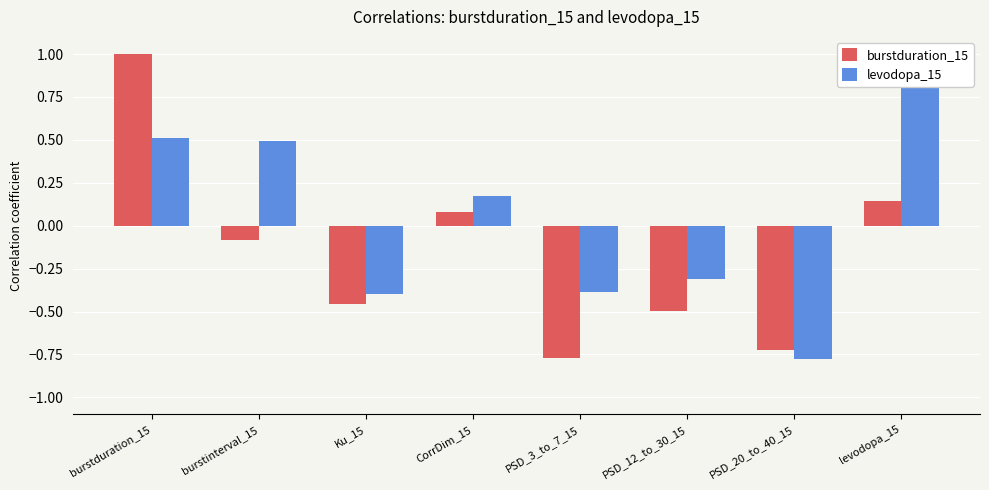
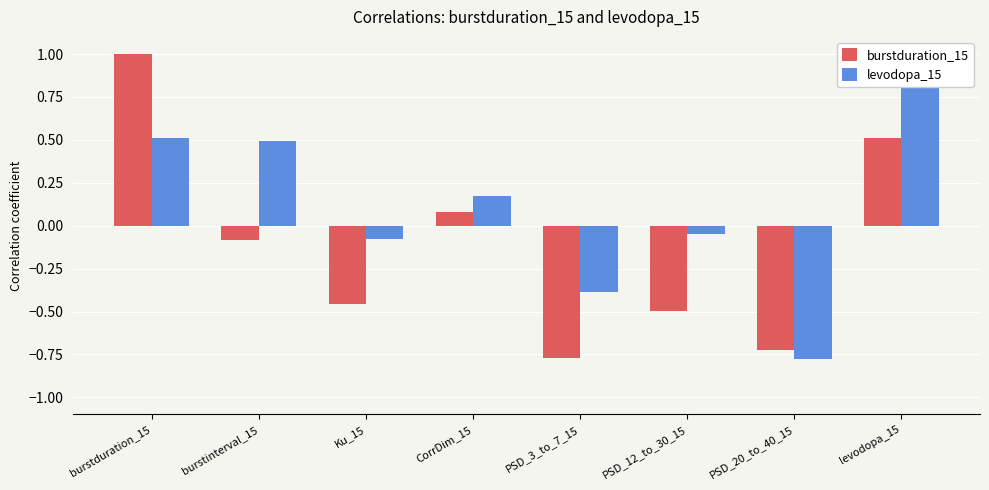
  {
    "burstduration_15": {
      "burstduration_15": 1.00,
      "burstinterval_15": -0.08,
      "Ku_15": -0.46,
      "CorrDim_15": 0.08,
      "PSD_3_to_7_15": -0.77,
      "PSD_12_to_30_15": -0.50,
      "PSD_20_to_40_15": -0.72,
-     "levodopa_15": 0.14
+     "levodopa_15": 0.51
    },
    "levodopa_15": {
      "burstduration_15": 0.51,
      "burstinterval_15": 0.50,
-     "Ku_15": -0.40,
+     "Ku_15": -0.08,
      "CorrDim_15": 0.17,
      "PSD_3_to_7_15": -0.39,
-     "PSD_12_to_30_15": -0.31,
+     "PSD_12_to_30_15": -0.05,
      "PSD_20_to_40_15": -0.78
    }
  }
